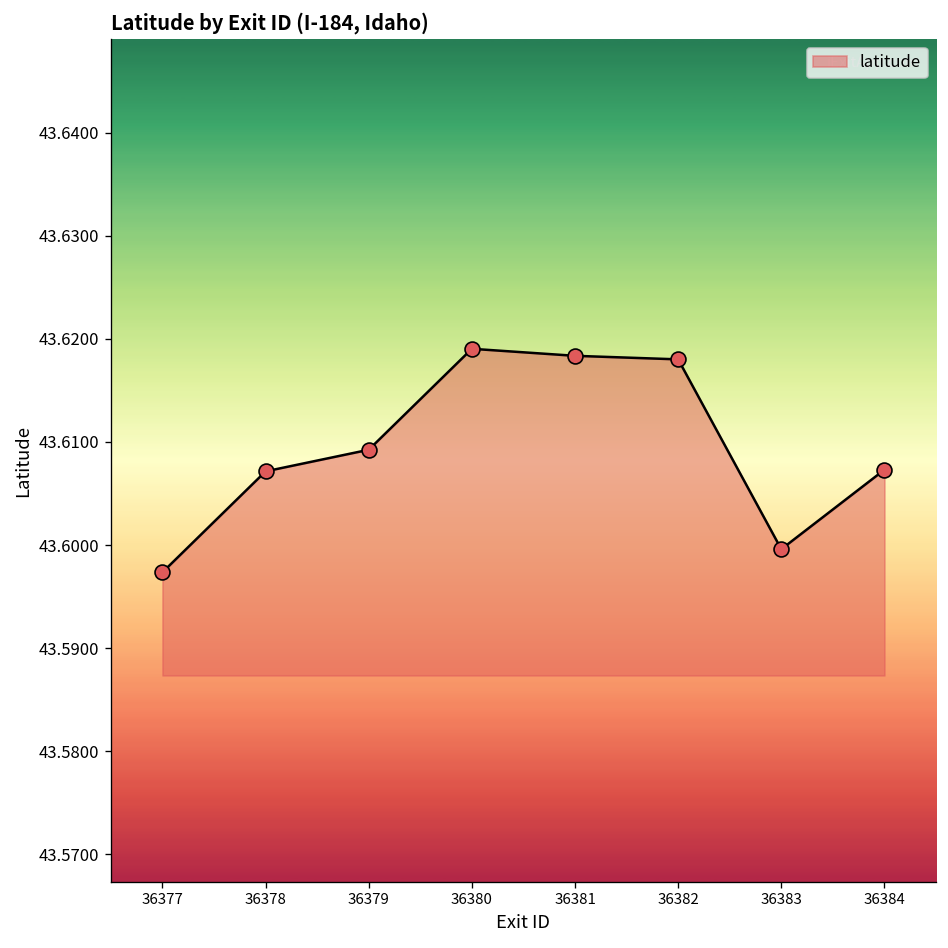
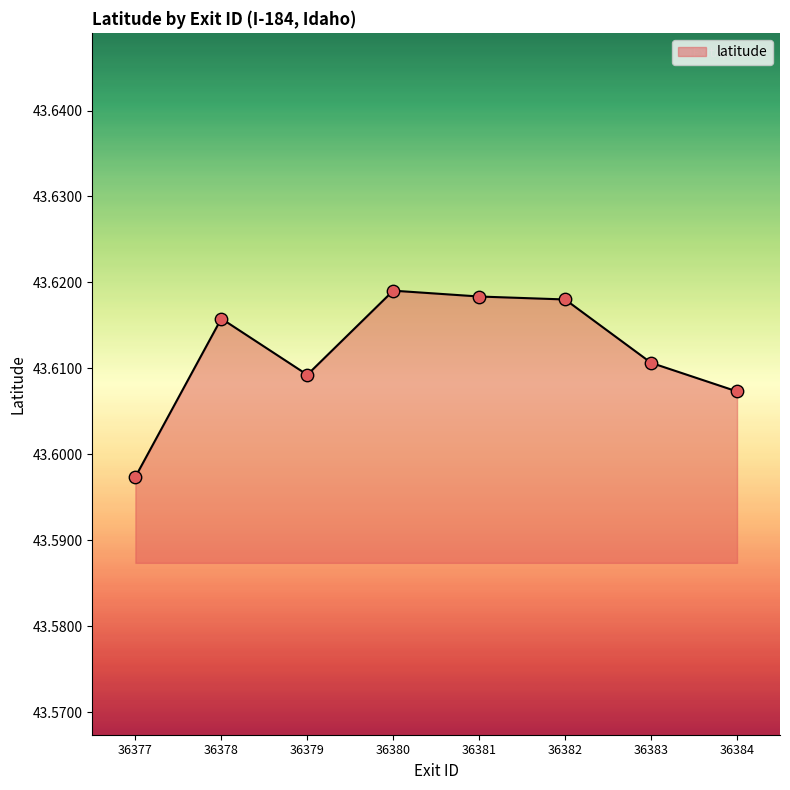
  {
    "36377": 43.597,
-   "36378": 43.607,
+   "36378": 43.616,
    "36379": 43.609,
    "36380": 43.619,
    "36381": 43.618,
    "36382": 43.618,
-   "36383": 43.600,
+   "36383": 43.611,
    "36384": 43.607
  }
